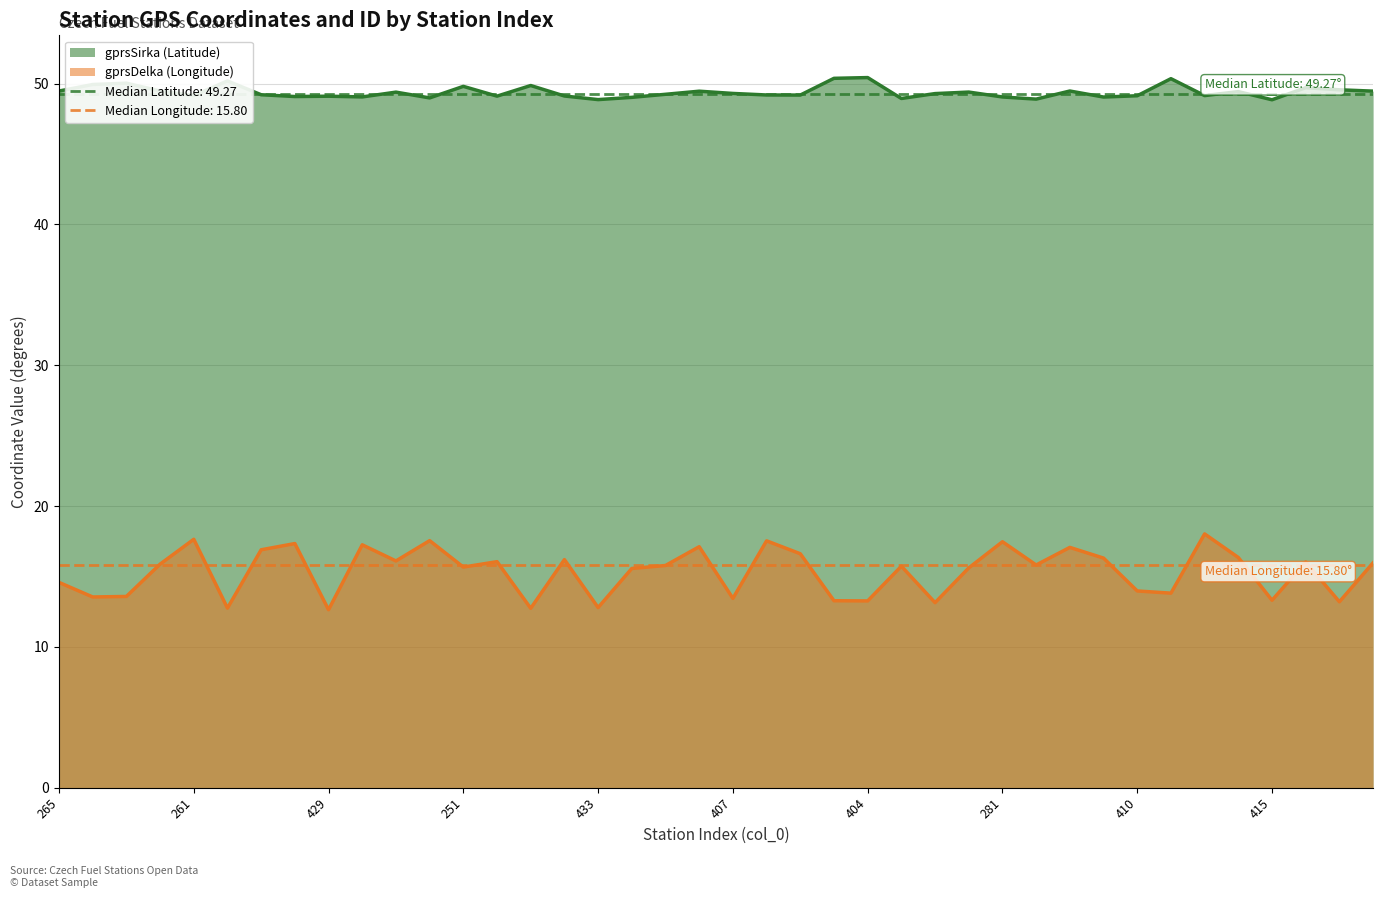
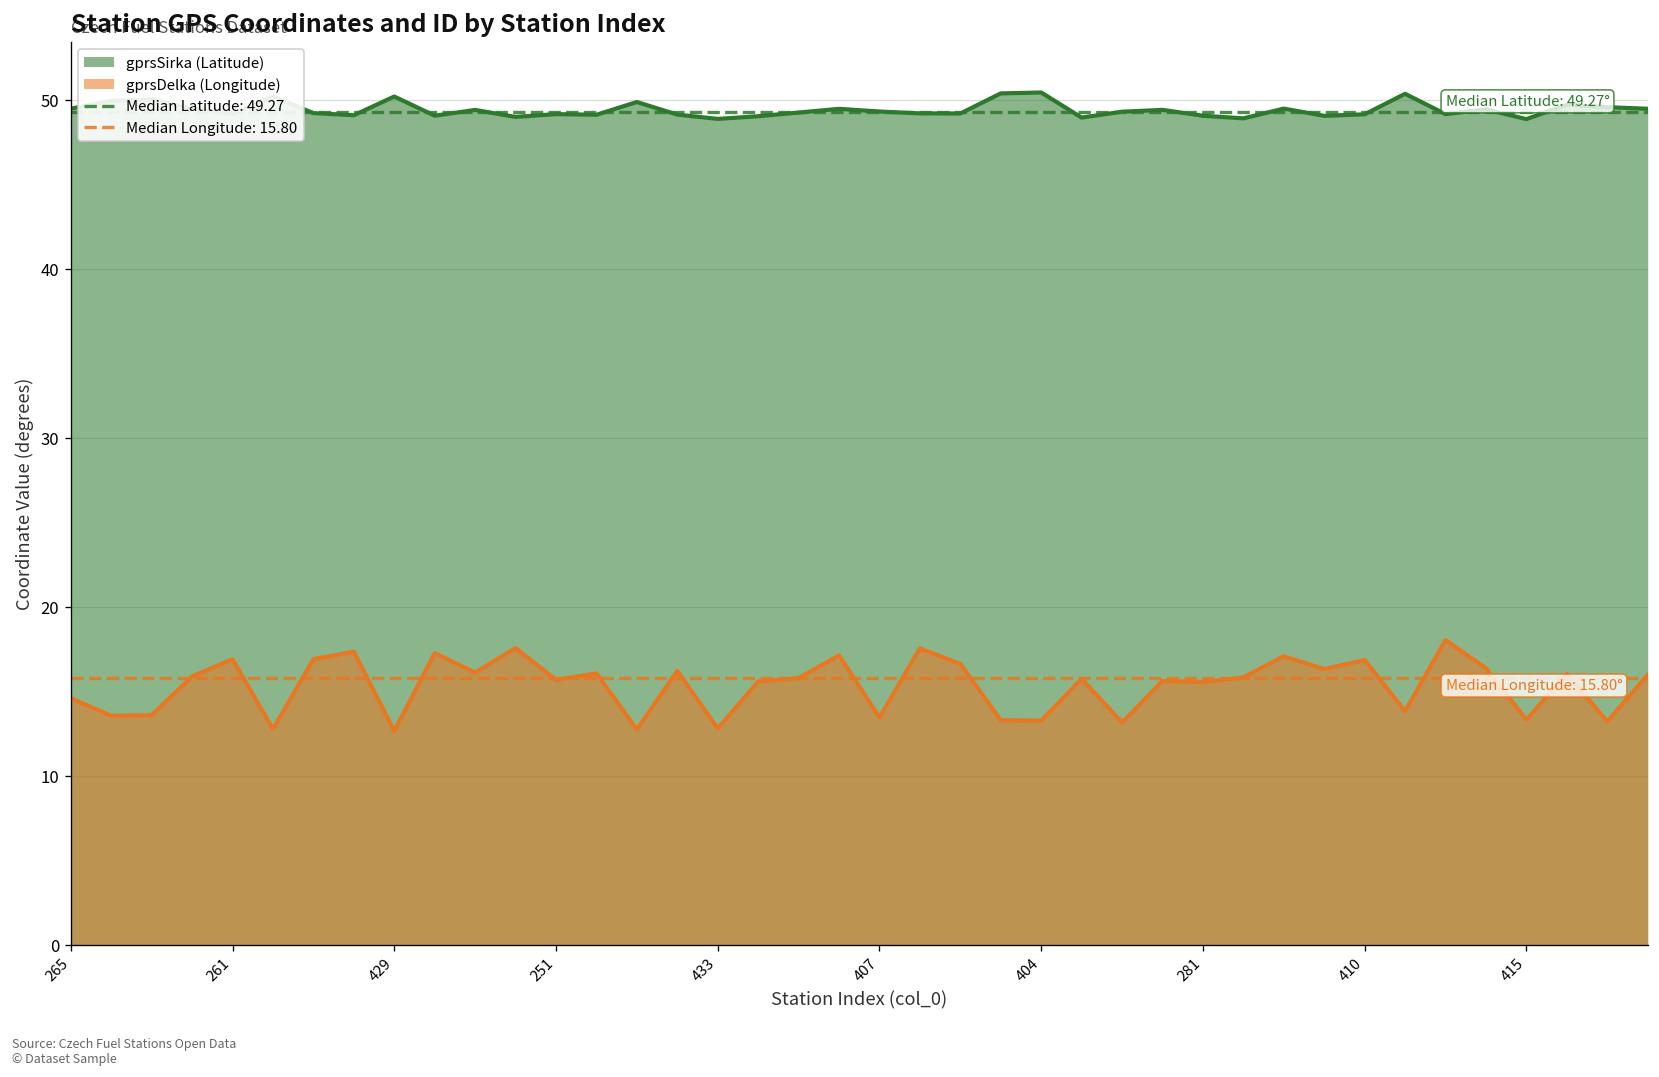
  {
    "gprsSirka (Latitude)": {
      "265": 49.5,
-     "429": 49.1,
-     "251": 49.8,
+     "429": 50.2,
+     "251": 49.1,
      "433": 48.9,
      "407": 49.3,
      "404": 50.4,
      "281": 49.1,
      "410": 49.1,
      "415": 48.9
    },
    "gprsDelka (Longitude)": {
      "265": 14.6,
-     "261": 17.6,
+     "261": 16.9,
      "429": 12.6,
      "251": 15.7,
      "433": 12.8,
      "407": 13.4,
      "404": 13.3,
-     "281": 17.5,
-     "410": 14.0,
+     "281": 15.5,
+     "410": 16.8,
      "415": 13.3
    }
  }
